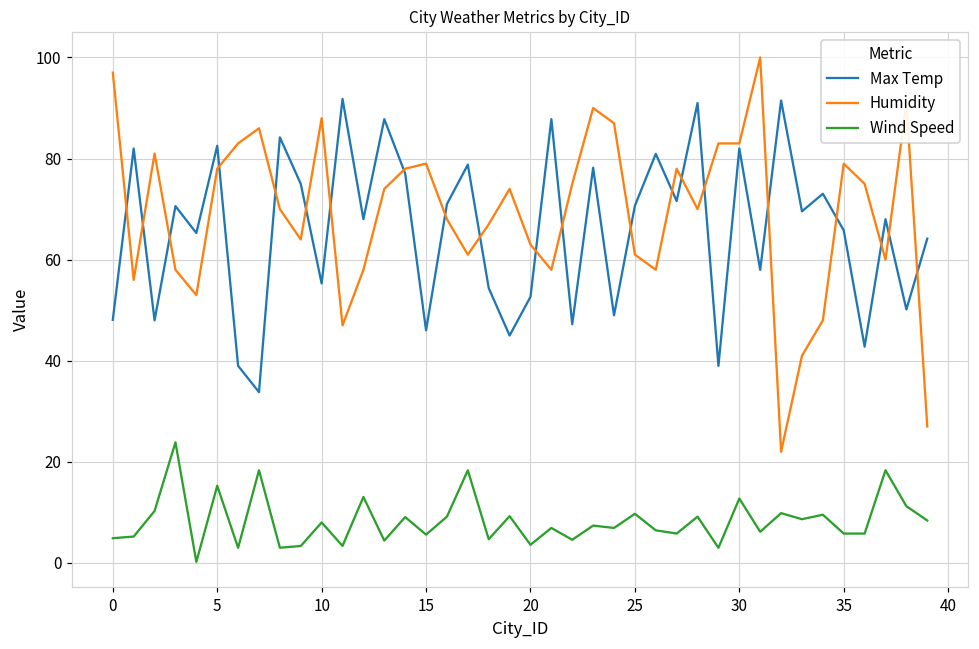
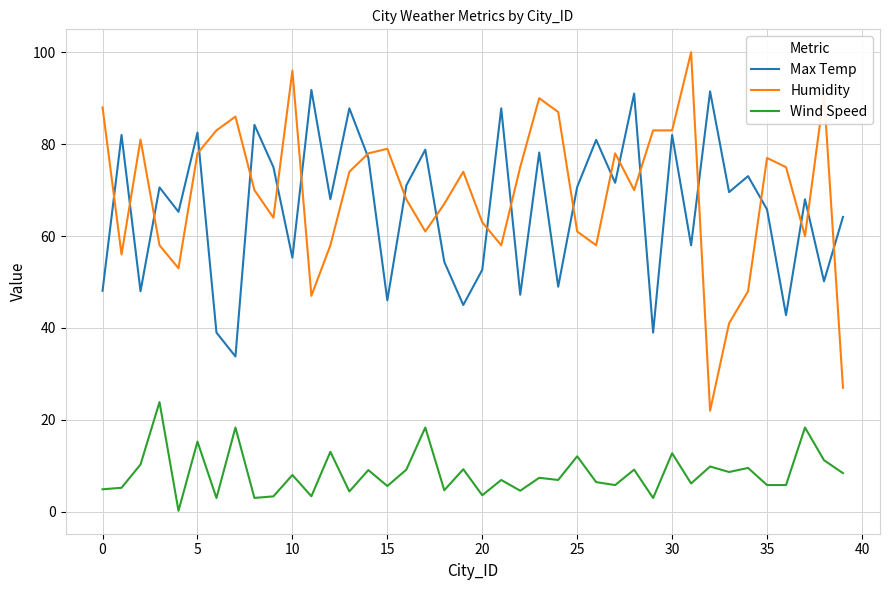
  {
    "Max Temp": {
      "0": 48,
      "5": 83,
      "10": 55,
      "15": 46,
      "20": 53,
      "25": 71,
      "30": 82,
      "35": 66
    },
    "Humidity": {
-     "0": 97,
+     "0": 88,
      "5": 78,
-     "10": 88,
+     "10": 96,
      "15": 79,
      "20": 63,
      "25": 61,
      "30": 83,
-     "35": 79
+     "35": 77
    },
    "Wind Speed": {
      "0": 5,
      "5": 15,
      "10": 8,
      "15": 6,
      "20": 4,
-     "25": 10,
+     "25": 12,
      "30": 13,
      "35": 6
    }
  }
